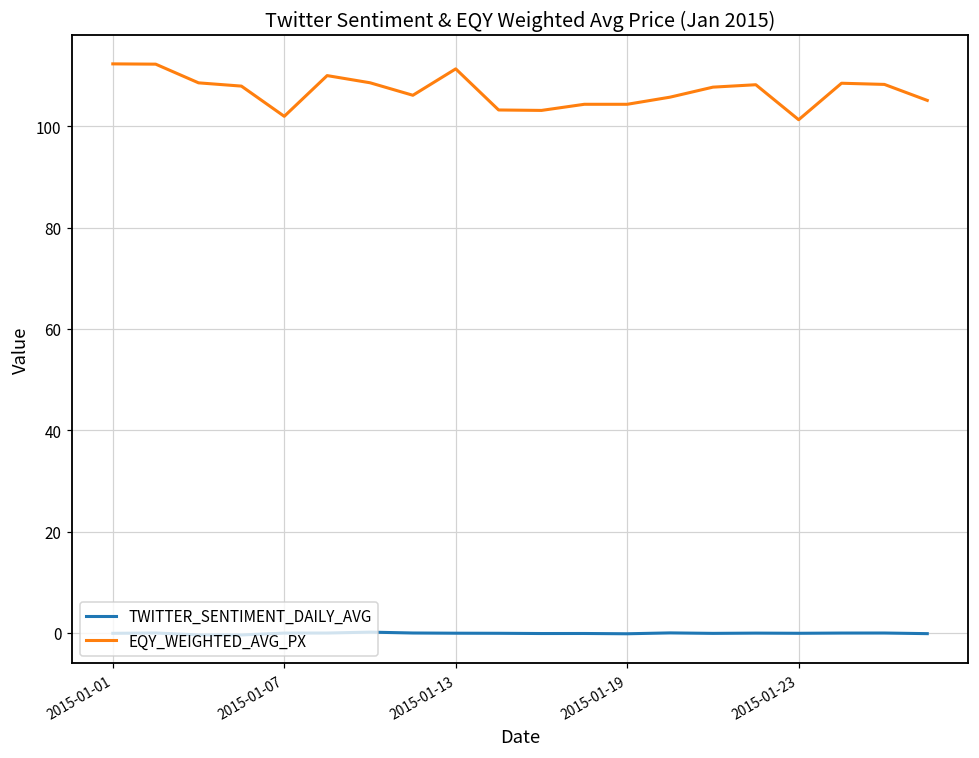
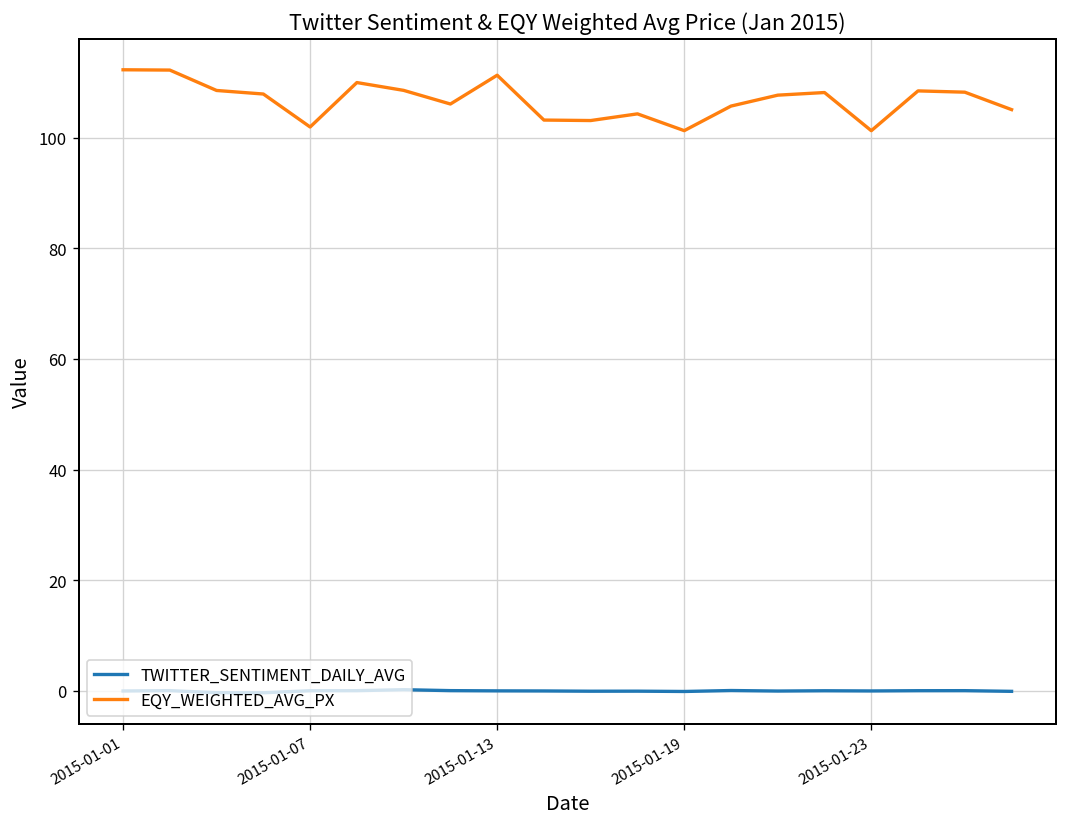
  {
    "TWITTER_SENTIMENT_DAILY_AVG": {
      "2015-01-13": 0,
      "2015-01-19": 0,
      "2015-01-23": 0
    },
    "EQY_WEIGHTED_AVG_PX": {
      "2015-01-01": 112,
      "2015-01-07": 102,
      "2015-01-13": 111,
-     "2015-01-19": 104,
+     "2015-01-19": 101,
      "2015-01-23": 101
    }
  }
